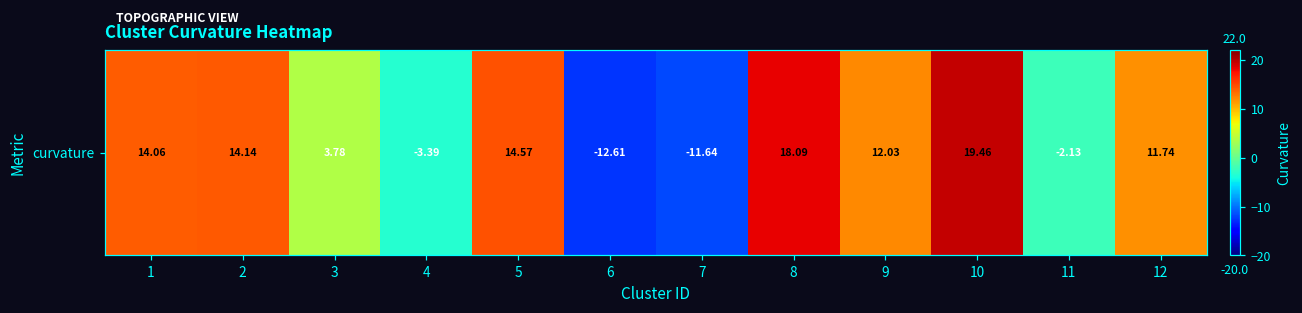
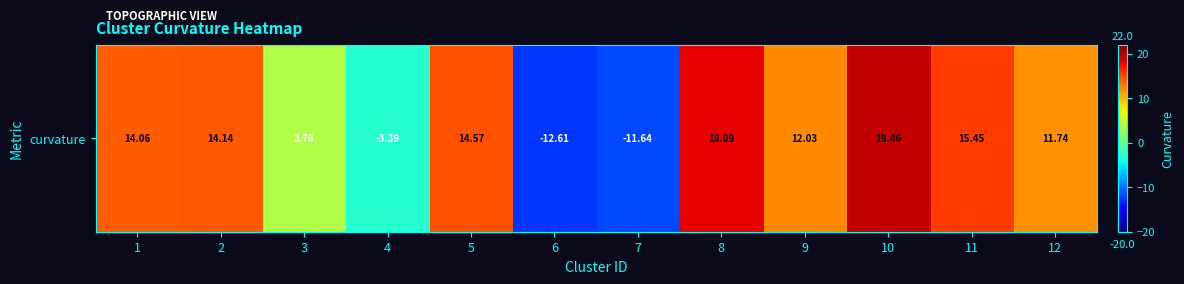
  {
    "curvature": {
      "1": 14.06,
      "2": 14.14,
      "3": 3.78,
      "4": -3.39,
      "5": 14.57,
      "6": -12.61,
      "7": -11.64,
      "8": 18.09,
      "9": 12.03,
      "10": 19.46,
-     "11": -2.13,
+     "11": 15.45,
      "12": 11.74
    }
  }
